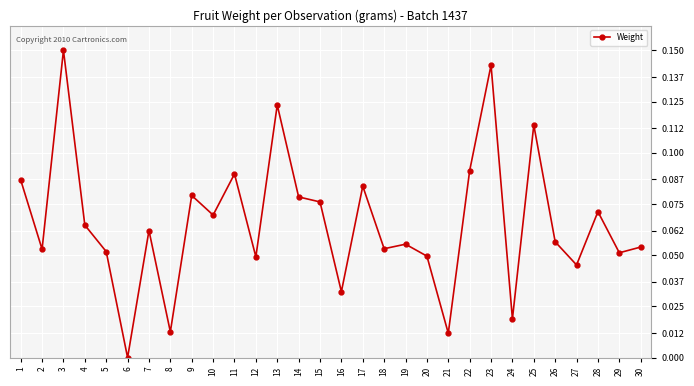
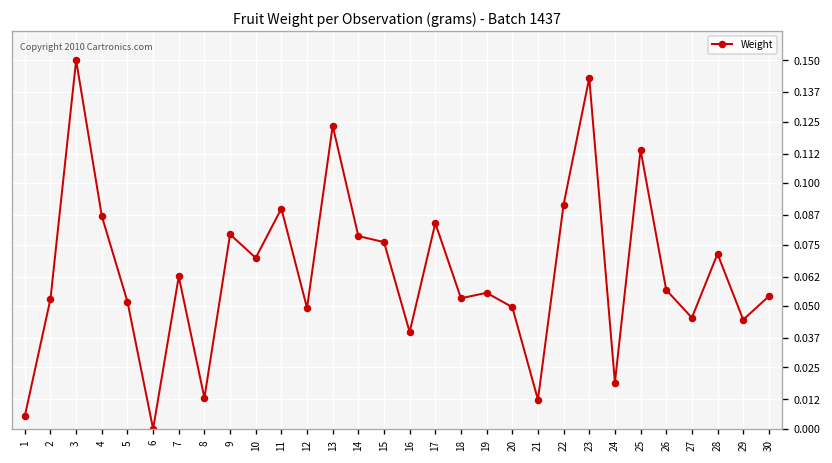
  {
-   "1": 0.087,
+   "1": 0.005,
    "2": 0.053,
-   "4": 0.065,
+   "4": 0.087,
    "5": 0.052,
    "6": 0.000,
    "7": 0.062,
    "8": 0.013,
    "9": 0.079,
    "10": 0.070,
    "11": 0.090,
    "12": 0.049,
    "13": 0.123,
    "14": 0.078,
    "15": 0.076,
-   "16": 0.032,
+   "16": 0.039,
    "17": 0.084,
    "18": 0.053,
    "19": 0.055,
    "20": 0.050,
    "21": 0.012,
    "22": 0.091,
    "23": 0.143,
    "24": 0.019,
    "25": 0.114,
    "26": 0.057,
    "27": 0.045,
    "28": 0.071,
-   "29": 0.051,
+   "29": 0.044,
    "30": 0.054
  }
